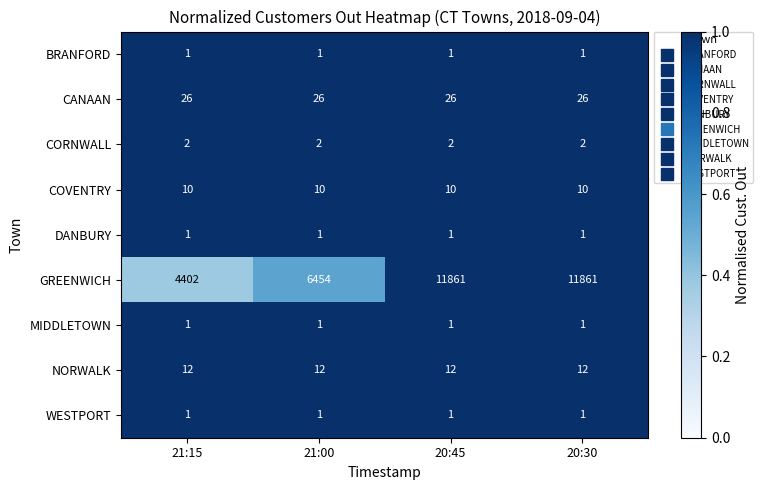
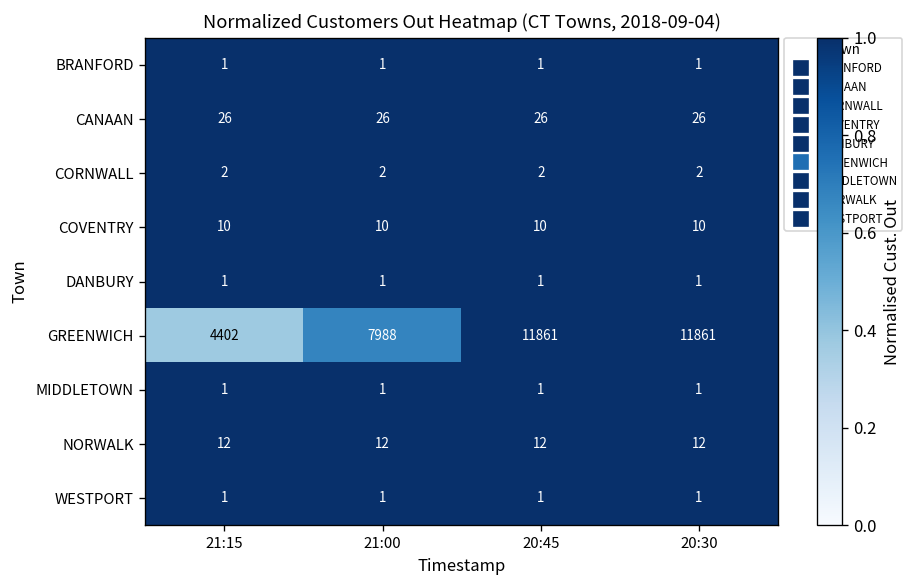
  {
    "BRANFORD": {
      "21:15": 1,
      "21:00": 1,
      "20:45": 1,
      "20:30": 1
    },
    "CANAAN": {
      "21:15": 26,
      "21:00": 26,
      "20:45": 26,
      "20:30": 26
    },
    "CORNWALL": {
      "21:15": 2,
      "21:00": 2,
      "20:45": 2,
      "20:30": 2
    },
    "COVENTRY": {
      "21:15": 10,
      "21:00": 10,
      "20:45": 10,
      "20:30": 10
    },
    "DANBURY": {
      "21:15": 1,
      "21:00": 1,
      "20:45": 1,
      "20:30": 1
    },
    "GREENWICH": {
      "21:15": 4402,
-     "21:00": 6454,
+     "21:00": 7988,
      "20:45": 11861,
      "20:30": 11861
    },
    "MIDDLETOWN": {
      "21:15": 1,
      "21:00": 1,
      "20:45": 1,
      "20:30": 1
    },
    "NORWALK": {
      "21:15": 12,
      "21:00": 12,
      "20:45": 12,
      "20:30": 12
    },
    "WESTPORT": {
      "21:15": 1,
      "21:00": 1,
      "20:45": 1,
      "20:30": 1
    }
  }
